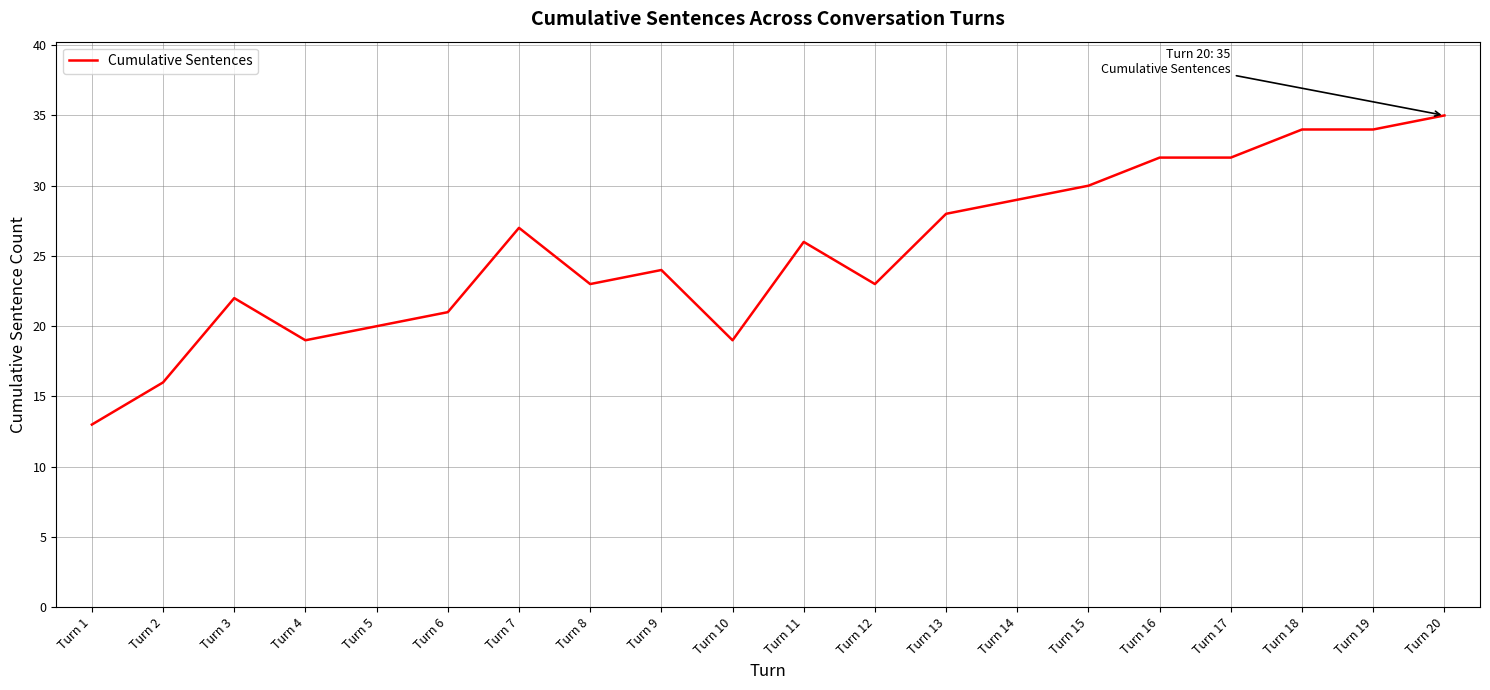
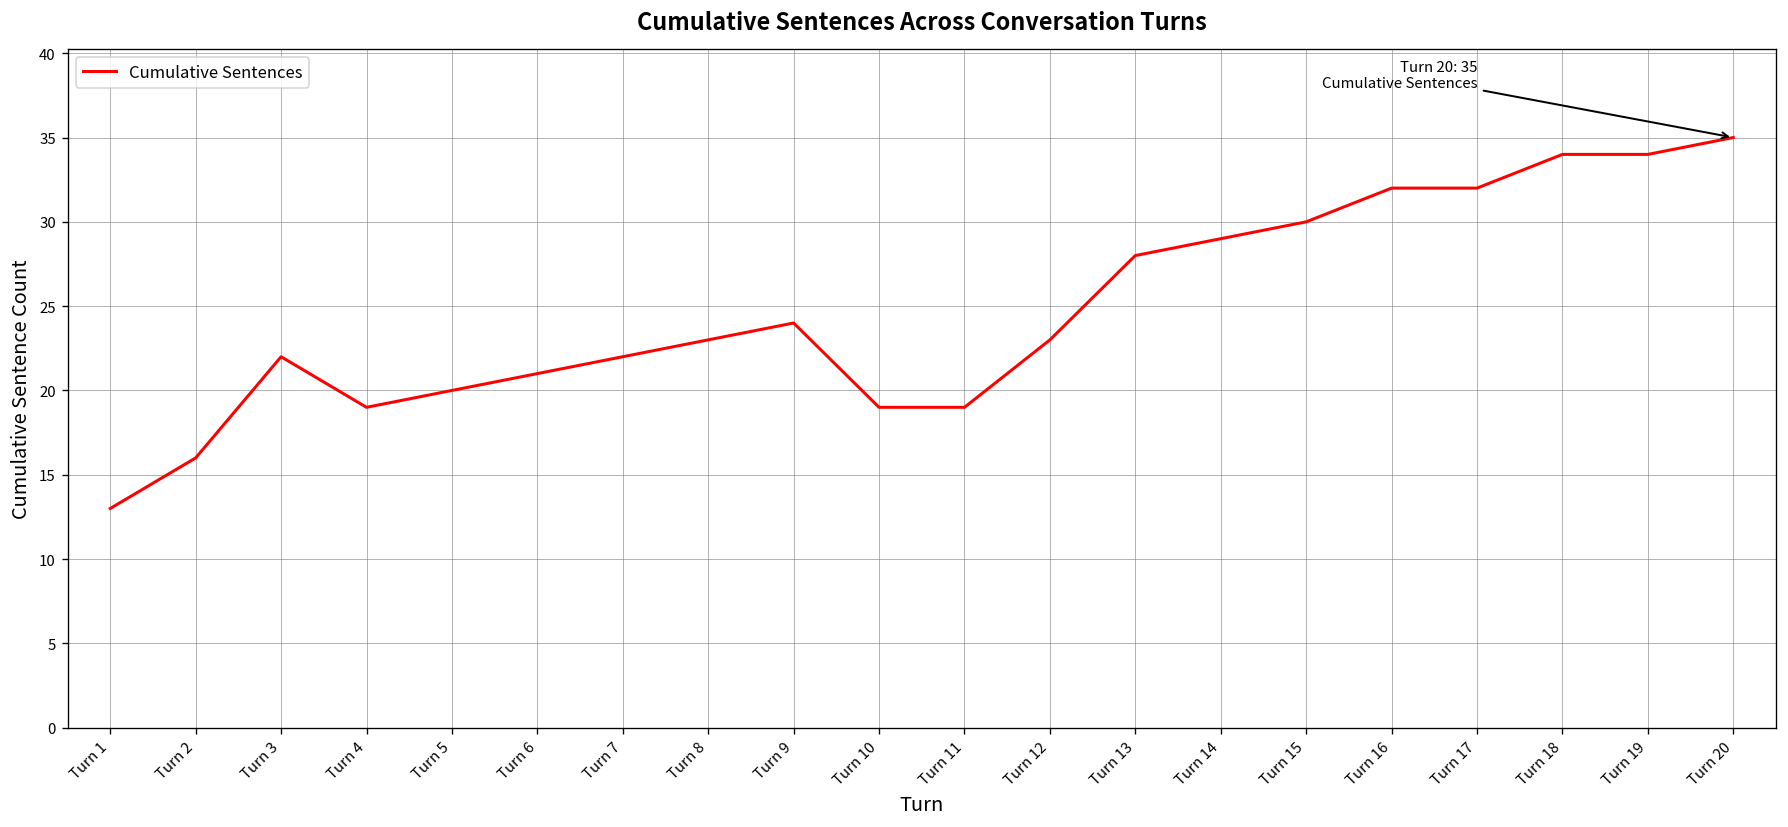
  {
    "Turn 1": 13,
    "Turn 2": 16,
    "Turn 3": 22,
    "Turn 4": 19,
    "Turn 5": 20,
    "Turn 6": 21,
-   "Turn 7": 27,
+   "Turn 7": 22,
    "Turn 8": 23,
    "Turn 9": 24,
    "Turn 10": 19,
-   "Turn 11": 26,
+   "Turn 11": 19,
    "Turn 12": 23,
    "Turn 13": 28,
    "Turn 14": 29,
    "Turn 15": 30,
    "Turn 16": 32,
    "Turn 17": 32,
    "Turn 18": 34,
    "Turn 19": 34
  }
